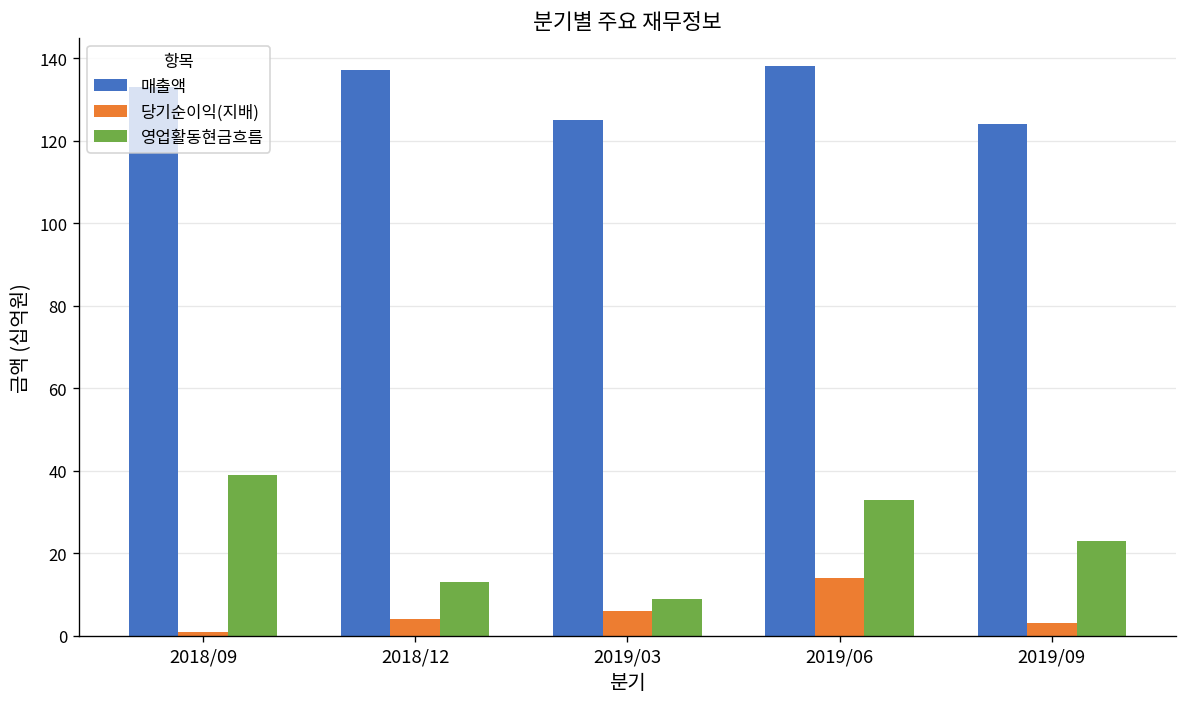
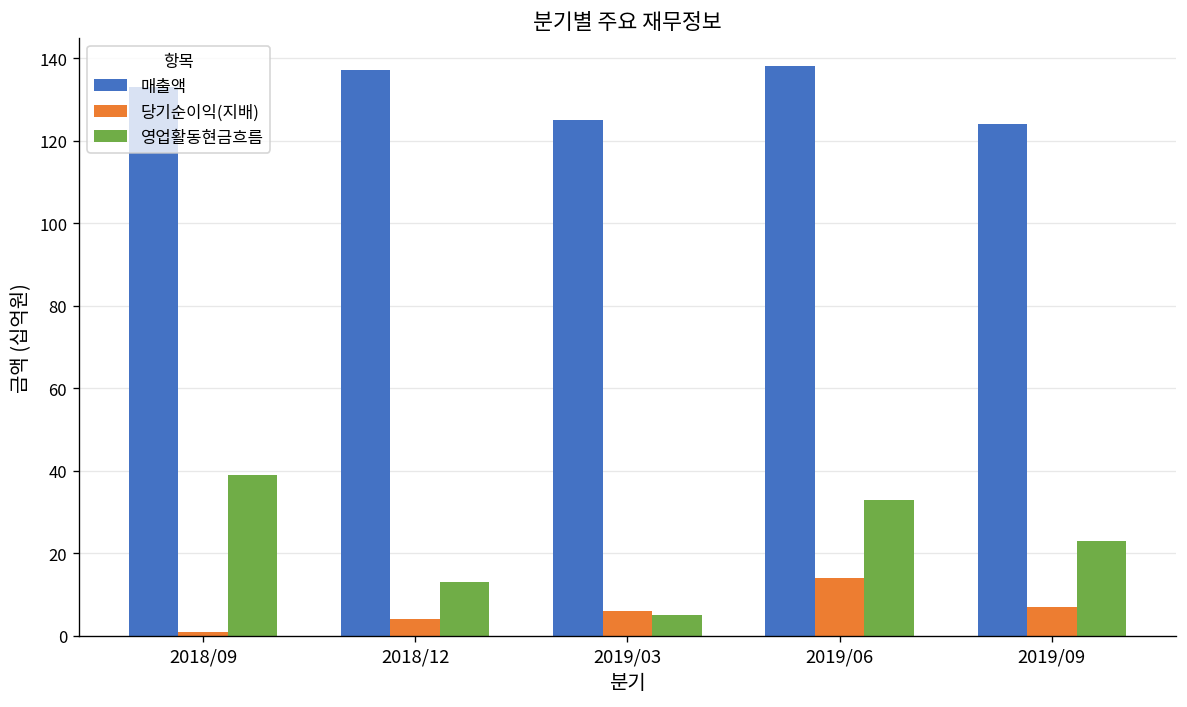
  {
    "매출액": {
      "2018/12": 137,
      "2019/03": 125,
      "2019/06": 138,
      "2019/09": 124
    },
    "당기순이익(지배)": {
      "2018/09": 1,
      "2018/12": 4,
      "2019/03": 6,
      "2019/06": 14,
-     "2019/09": 3
+     "2019/09": 7
    },
    "영업활동현금흐름": {
      "2018/09": 39,
      "2018/12": 13,
-     "2019/03": 9,
+     "2019/03": 5,
      "2019/06": 33,
      "2019/09": 23
    }
  }
